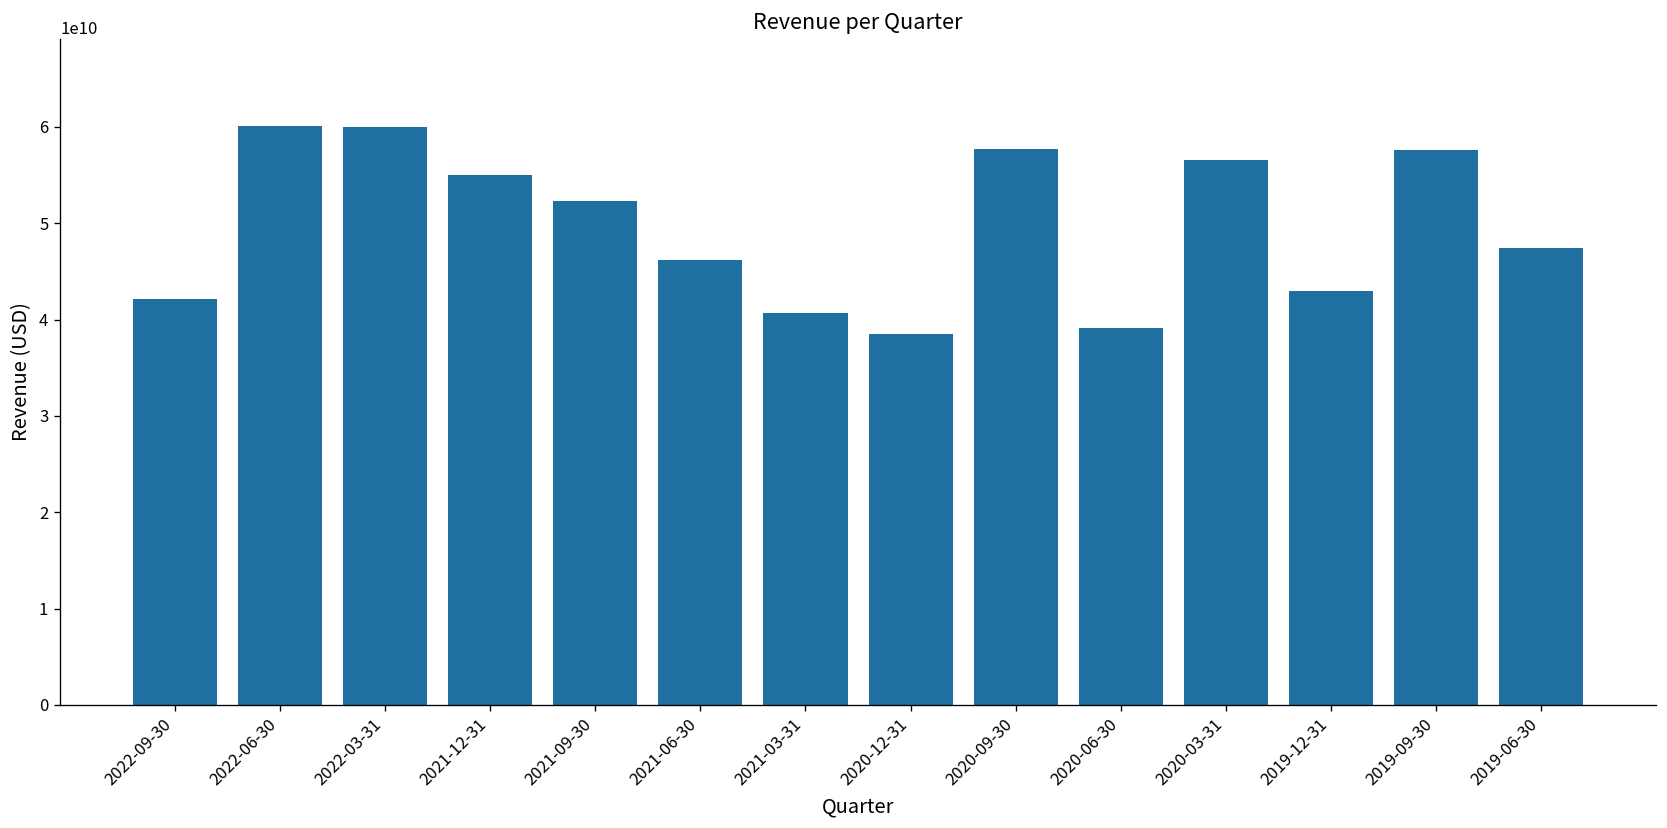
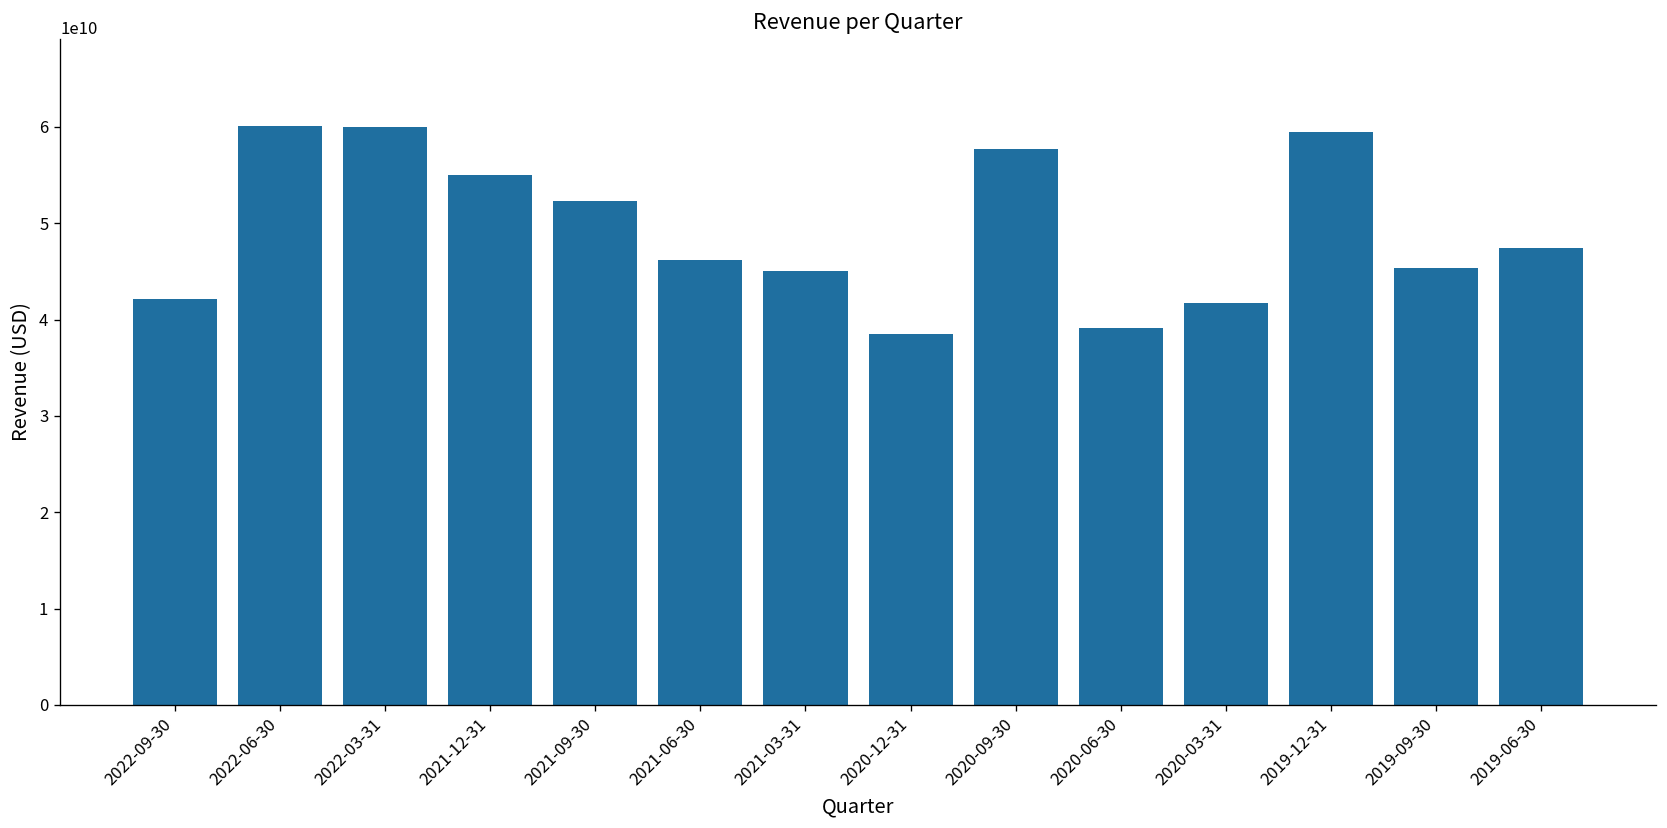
  {
    "2022-09-30": 42000000000,
    "2022-06-30": 60000000000,
    "2022-03-31": 60000000000,
    "2021-12-31": 55000000000,
    "2021-09-30": 52000000000,
    "2021-06-30": 46000000000,
-   "2021-03-31": 41000000000,
+   "2021-03-31": 45000000000,
    "2020-12-31": 39000000000,
    "2020-09-30": 58000000000,
    "2020-06-30": 39000000000,
-   "2020-03-31": 57000000000,
-   "2019-12-31": 43000000000,
-   "2019-09-30": 58000000000,
+   "2020-03-31": 42000000000,
+   "2019-12-31": 60000000000,
+   "2019-09-30": 45000000000,
    "2019-06-30": 47000000000
  }
